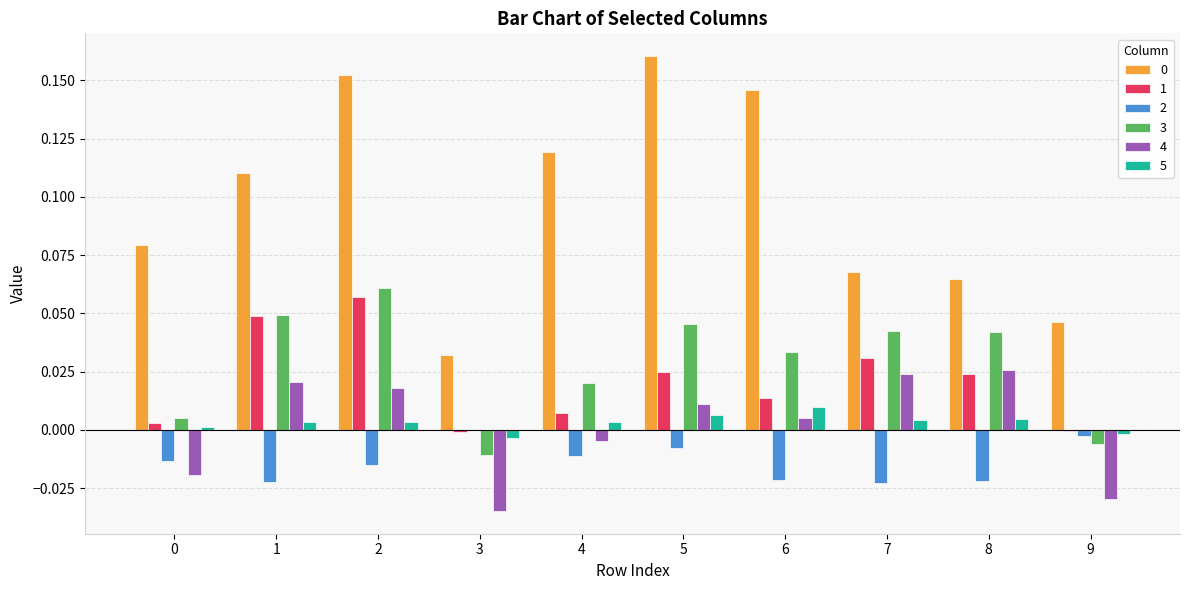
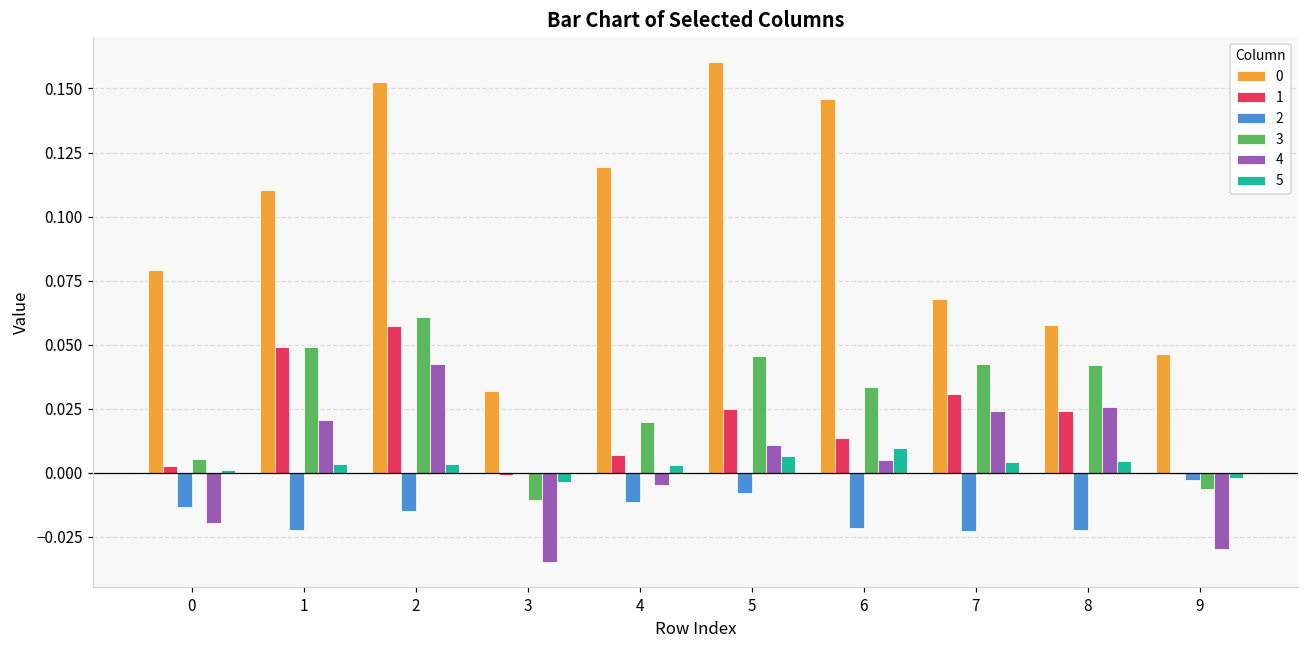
  {
    "0": {
      "0": 0.079,
      "1": 0.110,
      "2": 0.152,
      "3": 0.032,
      "4": 0.119,
      "5": 0.160,
      "6": 0.146,
      "7": 0.068,
-     "8": 0.065,
+     "8": 0.058,
      "9": 0.046
    },
    "1": {
      "0": 0.003,
      "1": 0.049,
      "2": 0.057,
      "4": 0.007,
      "5": 0.025,
      "6": 0.013,
      "7": 0.031,
      "8": 0.024
    },
    "2": {
      "0": -0.014,
      "1": -0.022,
      "2": -0.015,
      "4": -0.011,
      "5": -0.008,
      "6": -0.021,
      "7": -0.023,
      "8": -0.022,
      "9": -0.003
    },
    "3": {
      "0": 0.005,
      "1": 0.049,
      "2": 0.061,
      "3": -0.011,
      "4": 0.020,
      "5": 0.045,
      "6": 0.033,
      "7": 0.043,
      "8": 0.042,
      "9": -0.006
    },
    "4": {
      "0": -0.019,
      "1": 0.021,
-     "2": 0.018,
+     "2": 0.042,
      "3": -0.035,
      "4": -0.005,
      "5": 0.011,
      "6": 0.005,
      "7": 0.024,
      "8": 0.026,
      "9": -0.030
    },
    "5": {
      "1": 0.003,
      "2": 0.003,
      "3": -0.004,
      "4": 0.003,
      "5": 0.006,
      "6": 0.010,
      "7": 0.004,
      "8": 0.005,
      "9": -0.002
    }
  }
